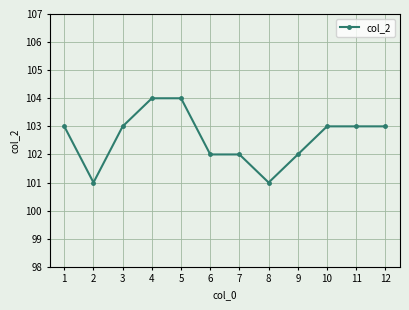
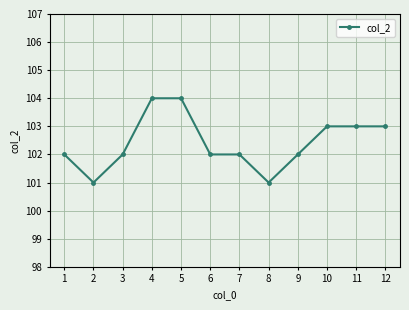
  {
-   "1": 103,
+   "1": 102,
    "2": 101,
-   "3": 103,
+   "3": 102,
    "4": 104,
    "5": 104,
    "6": 102,
    "7": 102,
    "8": 101,
    "9": 102,
    "10": 103,
    "11": 103,
    "12": 103
  }
